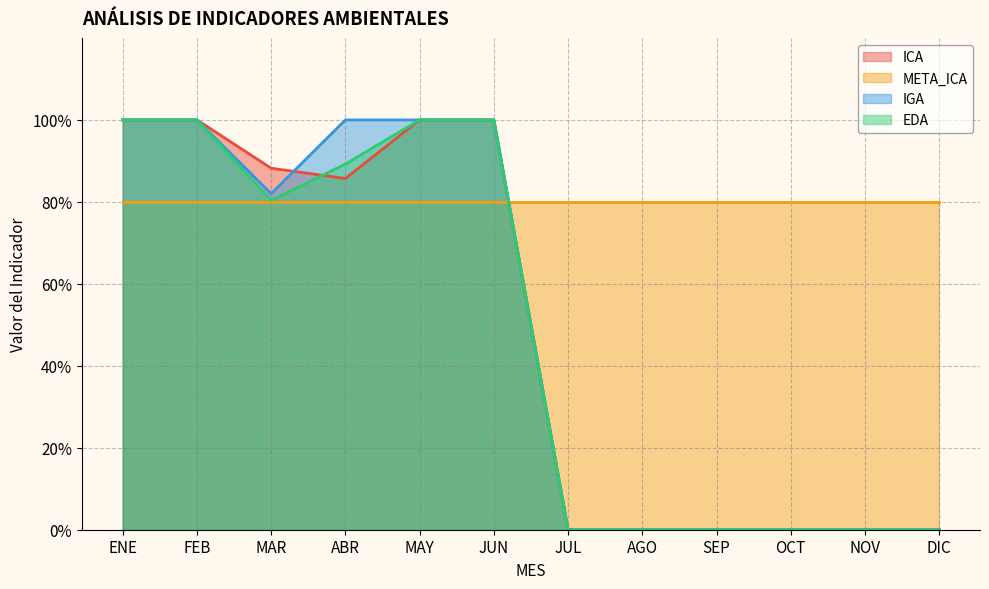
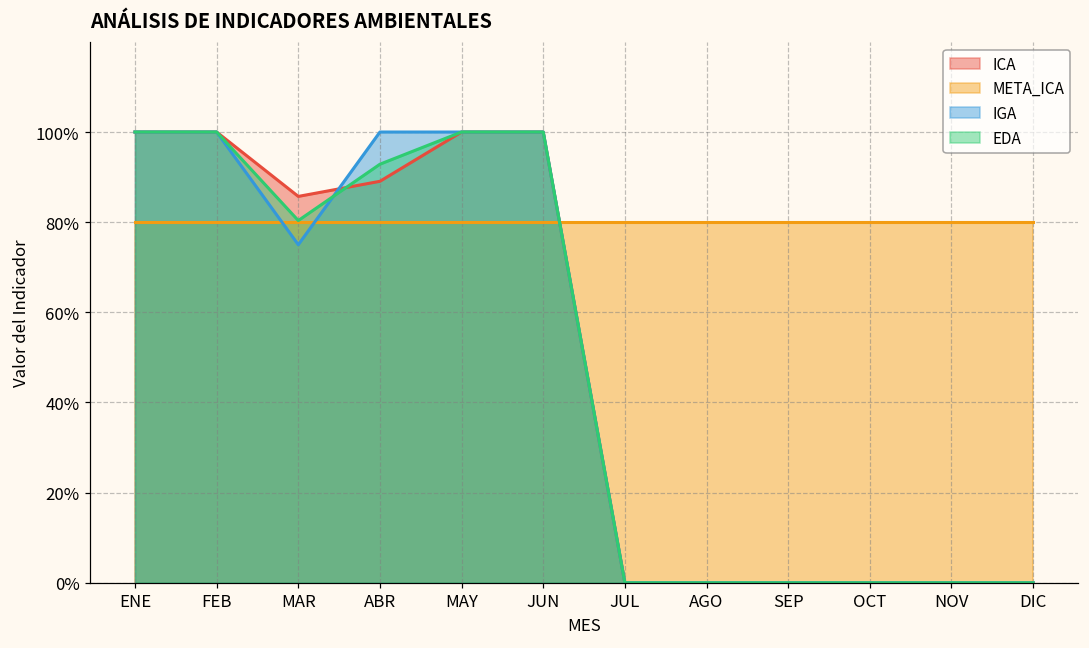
  {
    "ICA": {
-     "MAR": "88%",
-     "ABR": "86%"
+     "MAR": "86%",
+     "ABR": "89%"
    },
    "META_ICA": {
      "ENE": "80%",
      "FEB": "80%",
      "ABR": "80%",
      "MAY": "80%",
      "JUN": "80%",
      "JUL": "80%",
      "AGO": "80%",
      "SEP": "80%",
      "OCT": "80%",
      "NOV": "80%",
      "DIC": "80%"
    },
    "IGA": {
-     "MAR": "82%",
+     "MAR": "75%",
      "ABR": "100%"
    },
    "EDA": {
-     "ABR": "89%"
+     "ABR": "93%"
    }
  }
